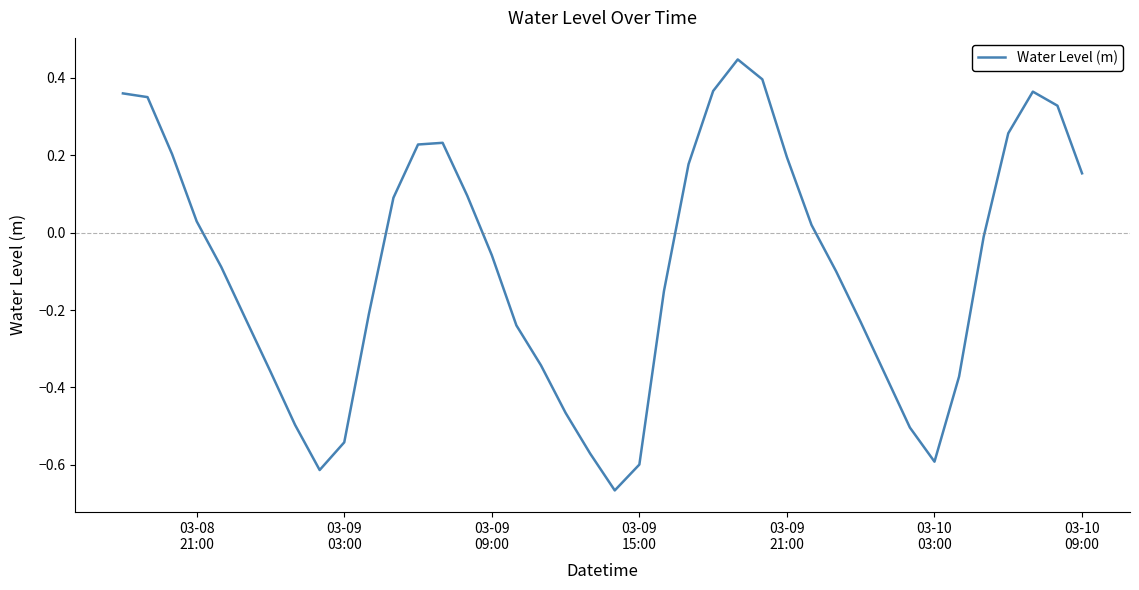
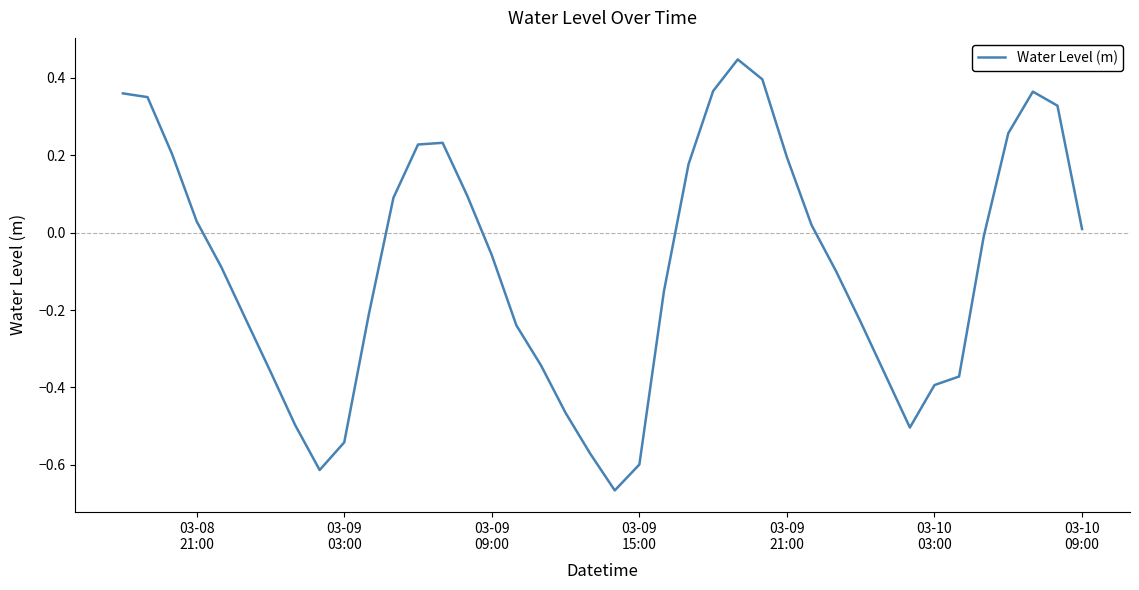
  {
    "03-08 21:00": 0.03,
    "03-09 03:00": -0.54,
    "03-09 09:00": -0.06,
    "03-09 15:00": -0.60,
    "03-09 21:00": 0.19,
-   "03-10 03:00": -0.59,
-   "03-10 09:00": 0.15
+   "03-10 03:00": -0.39,
+   "03-10 09:00": 0.01
  }
